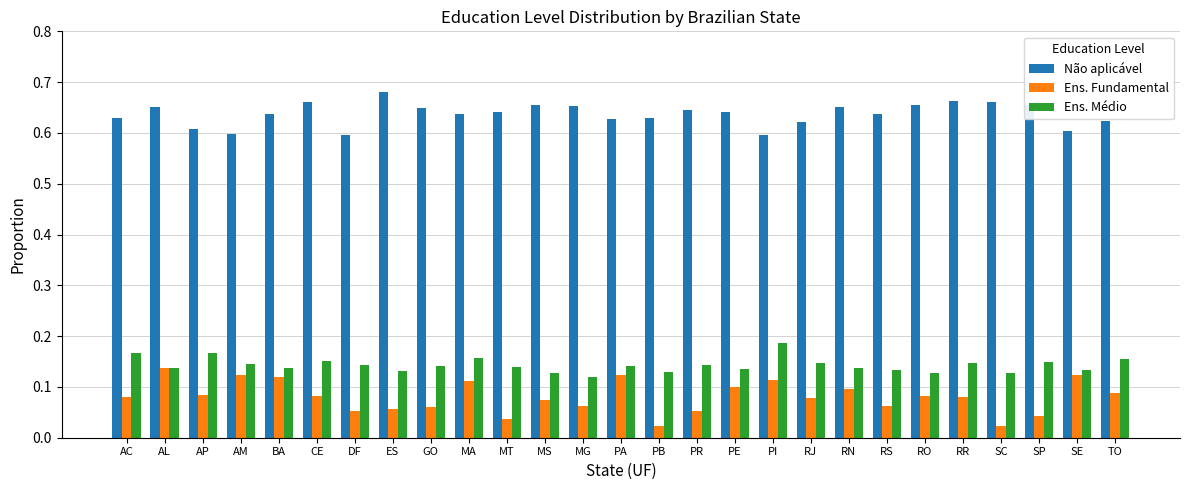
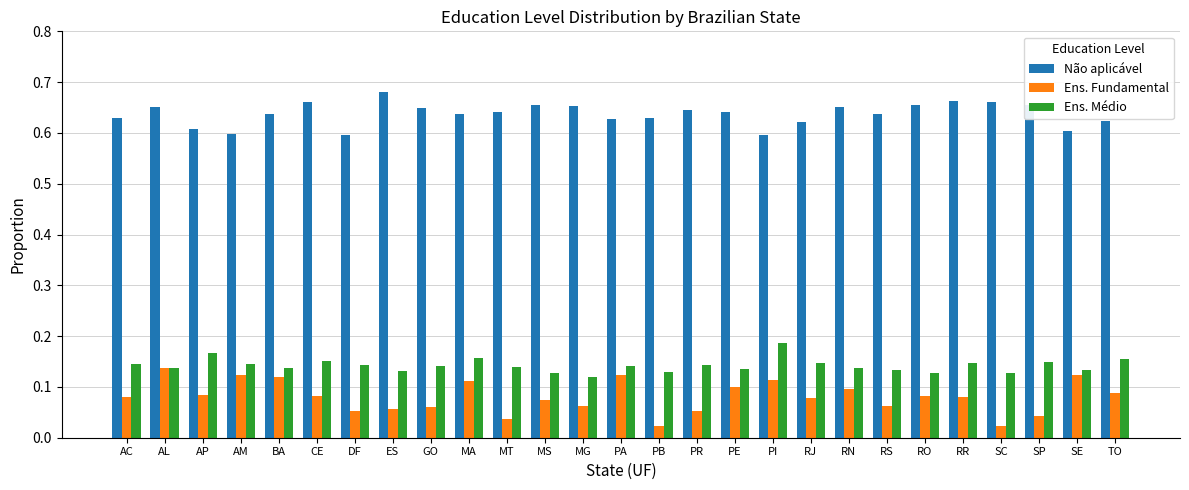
  {
    "Não aplicável": {
      "AC": 0.63,
      "AL": 0.65,
      "AP": 0.61,
      "AM": 0.60,
      "BA": 0.64,
      "CE": 0.66,
      "DF": 0.60,
      "ES": 0.68,
      "GO": 0.65,
      "MA": 0.64,
      "MT": 0.64,
      "MS": 0.66,
      "MG": 0.65,
      "PA": 0.63,
      "PB": 0.63,
      "PR": 0.64,
      "PE": 0.64,
      "PI": 0.60,
      "RJ": 0.62,
      "RN": 0.65,
      "RS": 0.64,
      "RO": 0.66,
      "RR": 0.66,
      "SC": 0.66,
      "SE": 0.60,
      "TO": 0.62
    },
    "Ens. Fundamental": {
      "AC": 0.08,
      "AL": 0.14,
      "AP": 0.08,
      "AM": 0.12,
      "BA": 0.12,
      "CE": 0.08,
      "DF": 0.05,
      "ES": 0.06,
      "GO": 0.06,
      "MA": 0.11,
      "MT": 0.04,
      "MS": 0.07,
      "MG": 0.06,
      "PA": 0.12,
      "PB": 0.02,
      "PR": 0.05,
      "PE": 0.10,
      "PI": 0.11,
      "RJ": 0.08,
      "RN": 0.10,
      "RS": 0.06,
      "RO": 0.08,
      "RR": 0.08,
      "SC": 0.02,
      "SP": 0.04,
      "SE": 0.12,
      "TO": 0.09
    },
    "Ens. Médio": {
-     "AC": 0.17,
+     "AC": 0.14,
      "AL": 0.14,
      "AP": 0.17,
      "AM": 0.15,
      "BA": 0.14,
      "CE": 0.15,
      "DF": 0.14,
      "ES": 0.13,
      "GO": 0.14,
      "MA": 0.16,
      "MT": 0.14,
      "MS": 0.13,
      "MG": 0.12,
      "PA": 0.14,
      "PB": 0.13,
      "PR": 0.14,
      "PE": 0.13,
      "PI": 0.19,
      "RJ": 0.15,
      "RN": 0.14,
      "RS": 0.13,
      "RO": 0.13,
      "RR": 0.15,
      "SC": 0.13,
      "SP": 0.15,
      "SE": 0.13,
      "TO": 0.15
    }
  }
